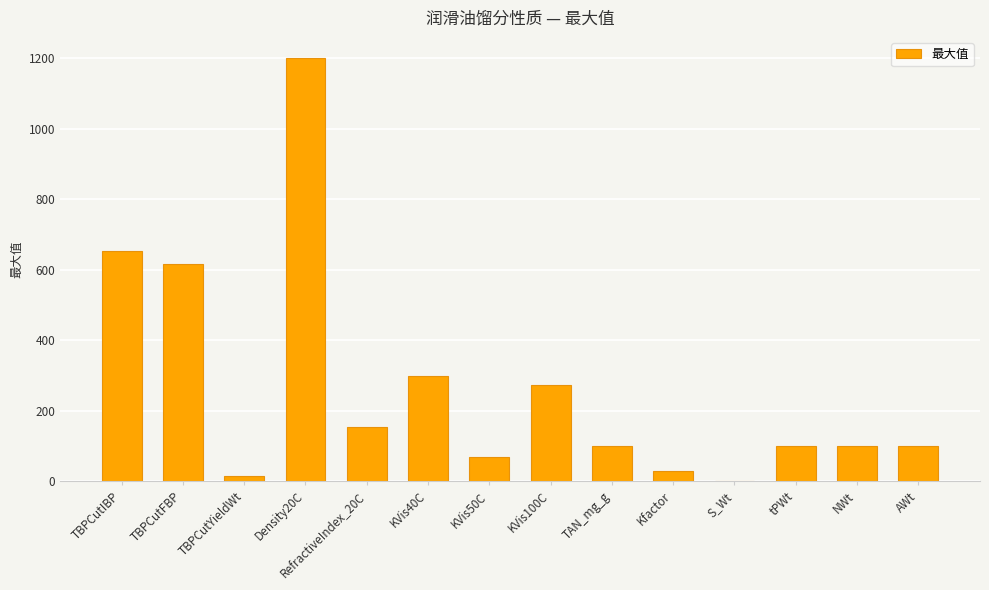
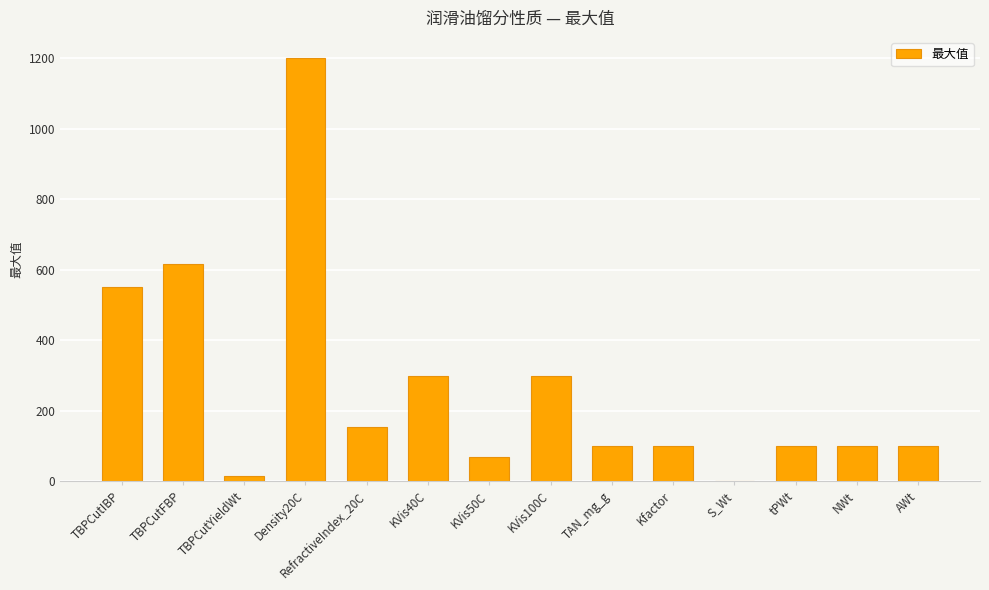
  {
-   "TBPCutIBP": 650,
+   "TBPCutIBP": 550,
    "TBPCutFBP": 620,
    "TBPCutYieldWt": 20,
    "Density20C": 1200,
    "RefractiveIndex_20C": 160,
    "KVis40C": 300,
    "KVis50C": 70,
-   "KVis100C": 270,
+   "KVis100C": 300,
    "TAN_mg_g": 100,
-   "Kfactor": 30,
+   "Kfactor": 100,
    "tPWt": 100,
    "NWt": 100,
    "AWt": 100
  }
